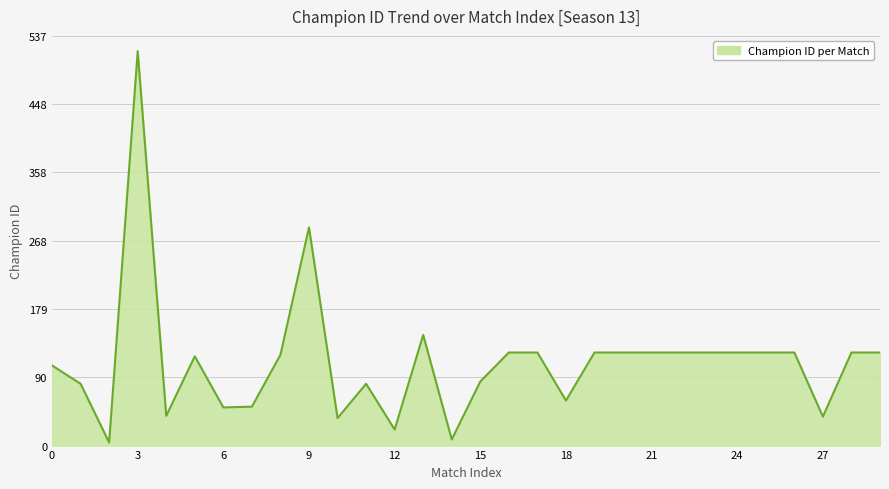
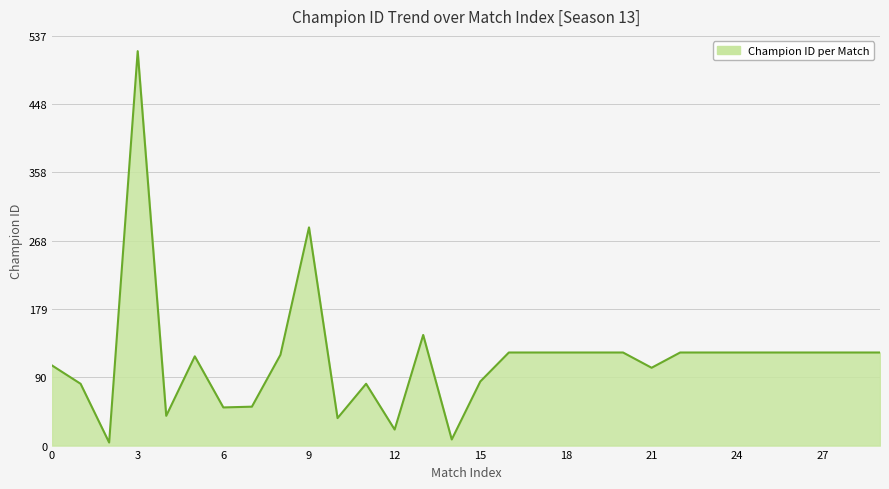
  {
    "0": 110,
    "3": 520,
    "6": 50,
    "9": 290,
    "12": 20,
    "15": 80,
-   "18": 60,
-   "21": 120,
+   "18": 120,
+   "21": 100,
    "24": 120,
-   "27": 40
+   "27": 120
  }
